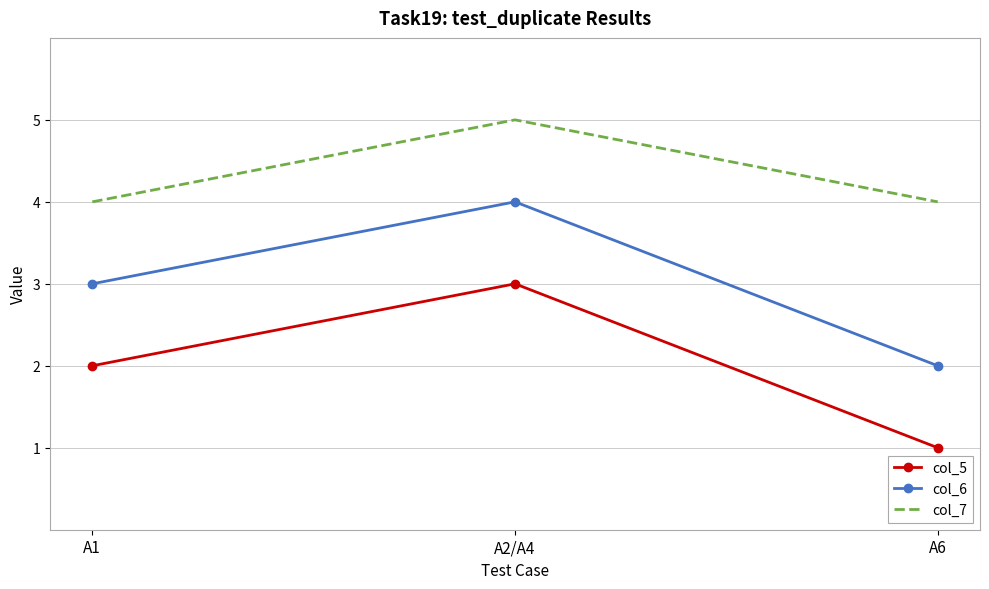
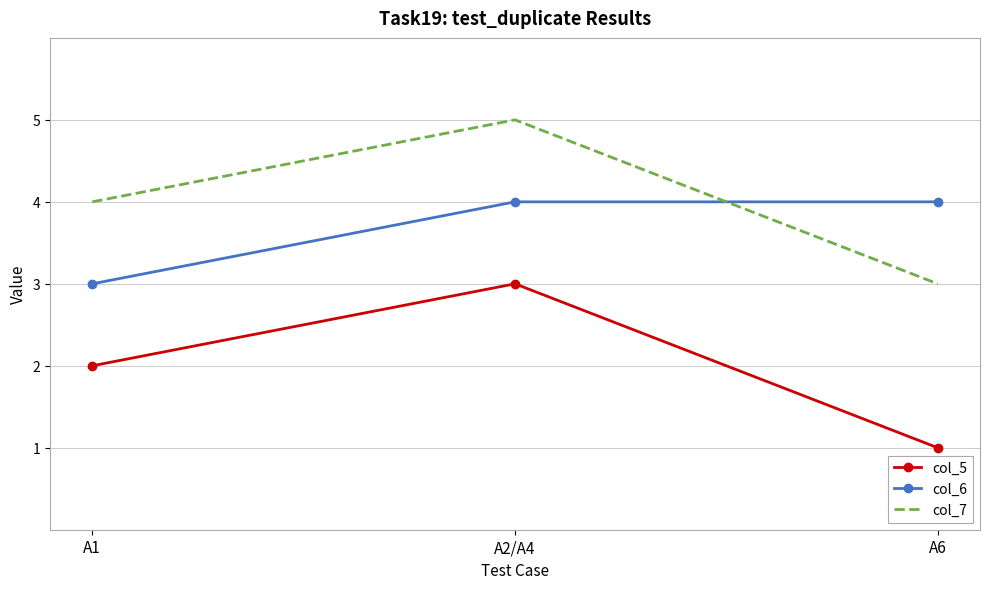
  {
    "col_5": {
      "A1": 2,
      "A2/A4": 3,
      "A6": 1
    },
    "col_6": {
      "A1": 3,
      "A2/A4": 4,
-     "A6": 2
+     "A6": 4
    },
    "col_7": {
      "A1": 4,
      "A2/A4": 5,
-     "A6": 4
+     "A6": 3
    }
  }
